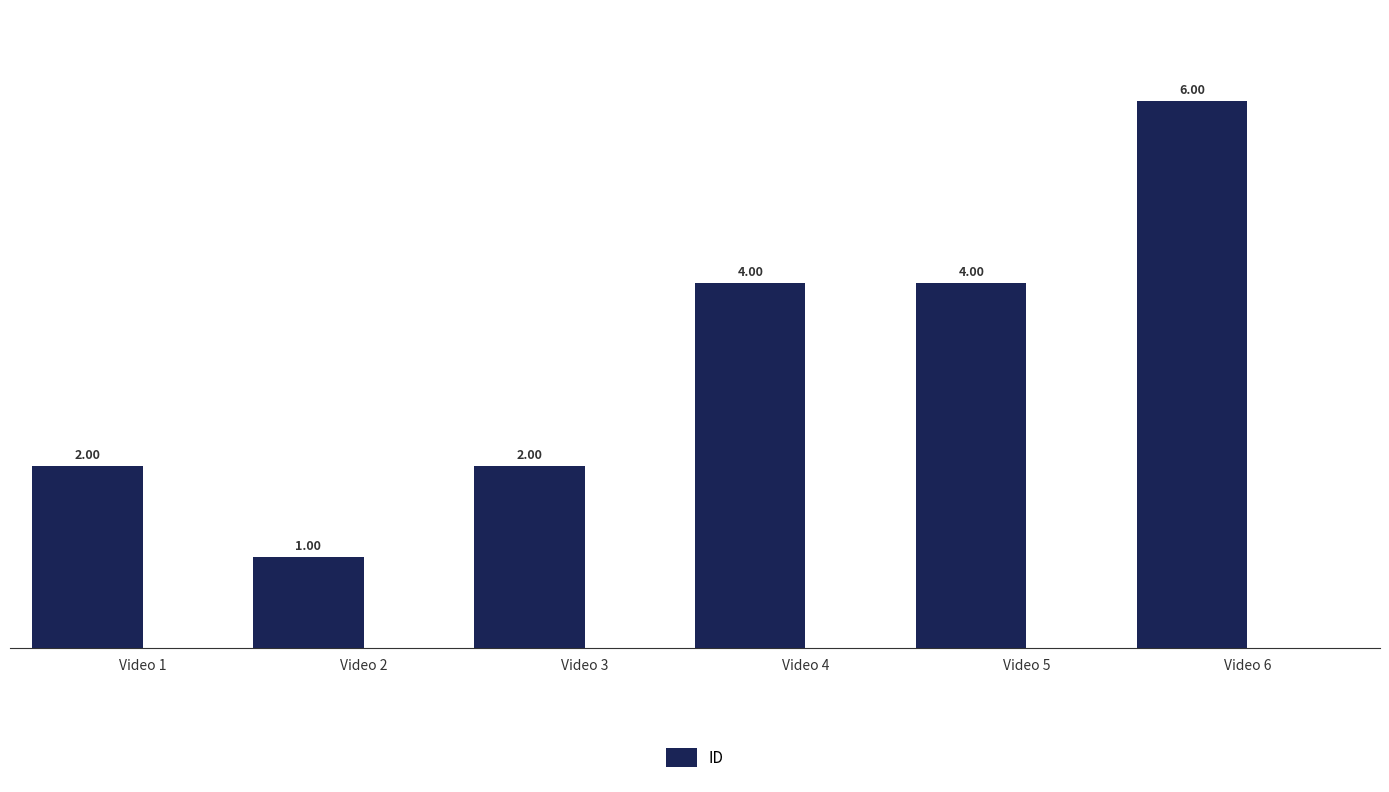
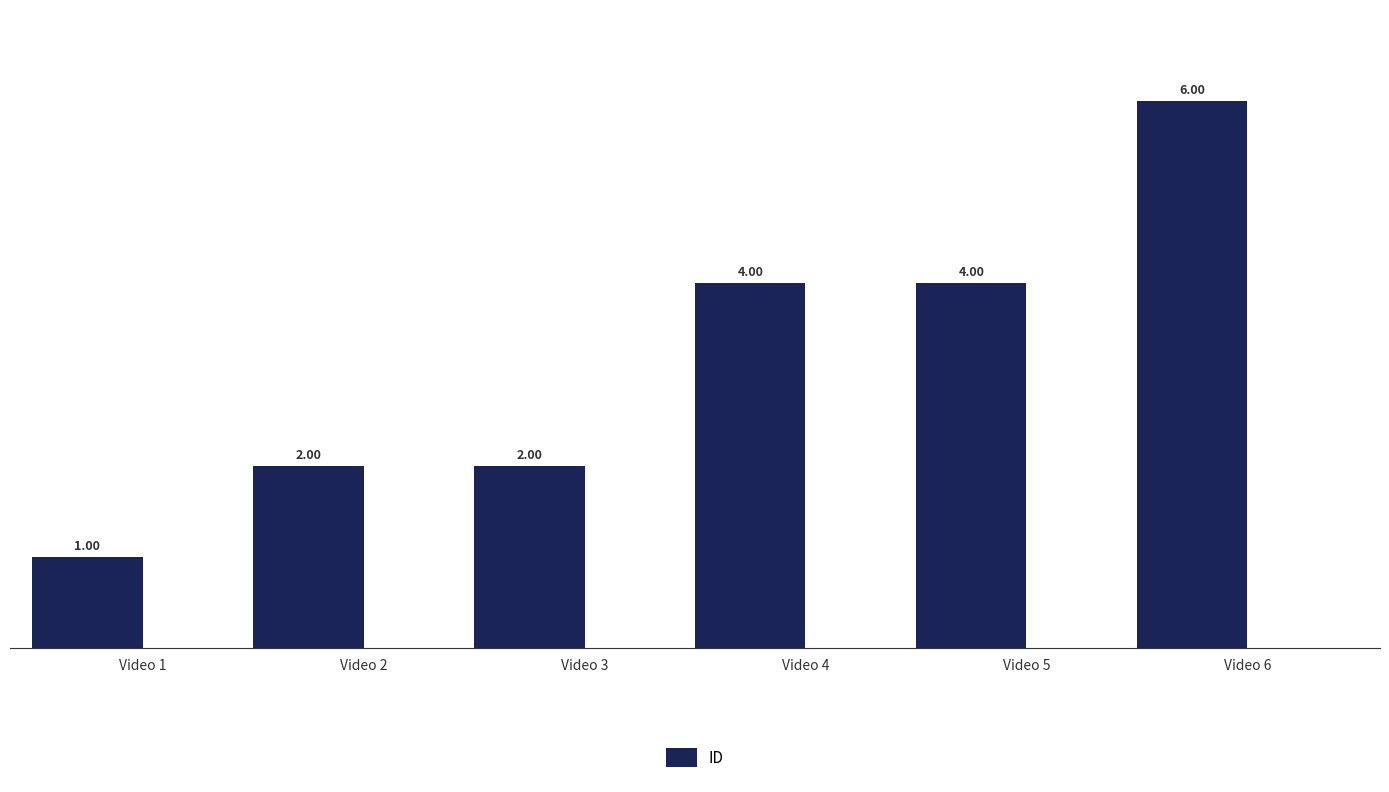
  {
-   "Video 1": 2.00,
-   "Video 2": 1.00,
+   "Video 1": 1.00,
+   "Video 2": 2.00,
    "Video 3": 2.00,
    "Video 4": 4.00,
    "Video 5": 4.00,
    "Video 6": 6.00
  }
